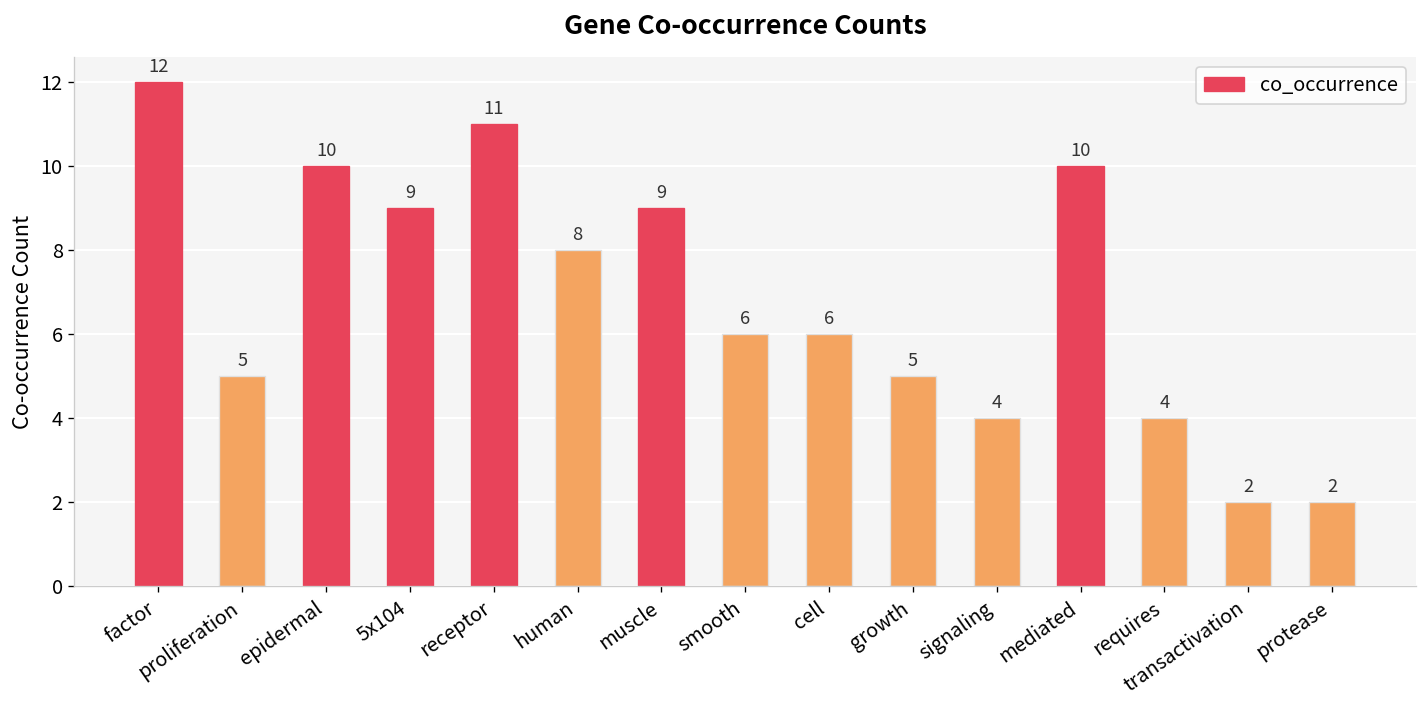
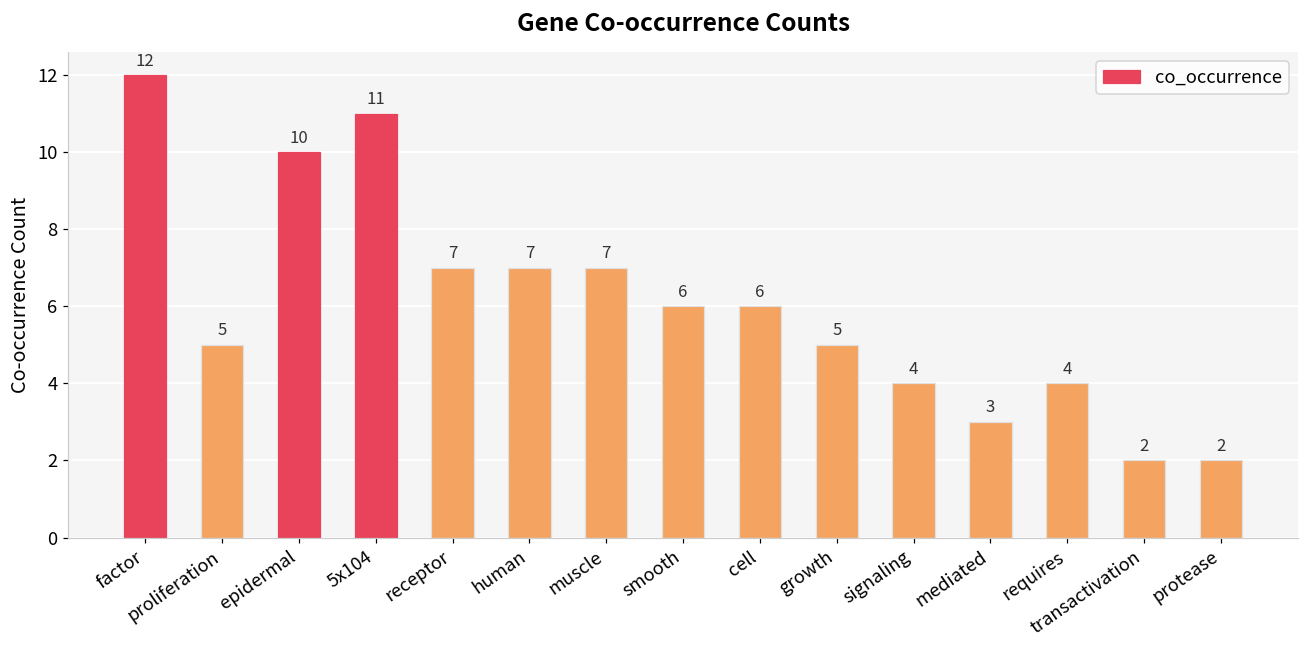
  {
    "factor": 12,
    "proliferation": 5,
    "epidermal": 10,
-   "5x104": 9,
-   "receptor": 11,
-   "human": 8,
-   "muscle": 9,
+   "5x104": 11,
+   "receptor": 7,
+   "human": 7,
+   "muscle": 7,
    "smooth": 6,
    "cell": 6,
    "growth": 5,
    "signaling": 4,
-   "mediated": 10,
+   "mediated": 3,
    "requires": 4,
    "transactivation": 2,
    "protease": 2
  }
